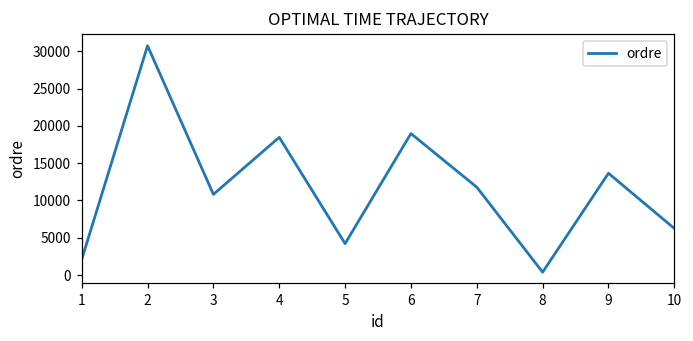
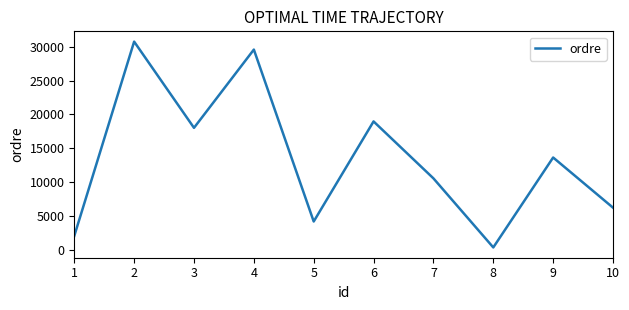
  {
    "1": 2000,
    "2": 31000,
-   "3": 11000,
-   "4": 18000,
+   "3": 18000,
+   "4": 30000,
    "5": 4000,
    "6": 19000,
-   "7": 12000,
+   "7": 11000,
    "8": 0,
    "9": 14000,
    "10": 6000
  }
